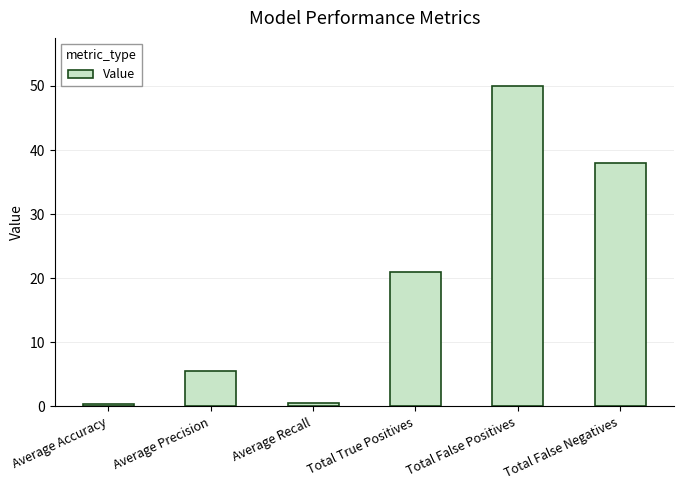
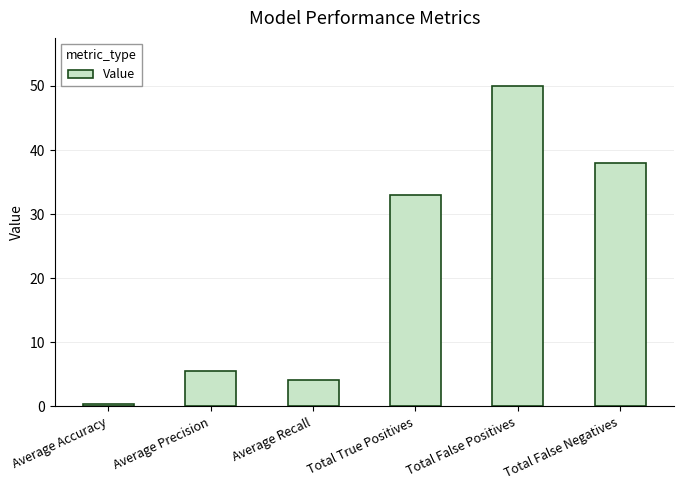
  {
    "Average Precision": 5,
-   "Average Recall": 1,
-   "Total True Positives": 21,
+   "Average Recall": 4,
+   "Total True Positives": 33,
    "Total False Positives": 50,
    "Total False Negatives": 38
  }
